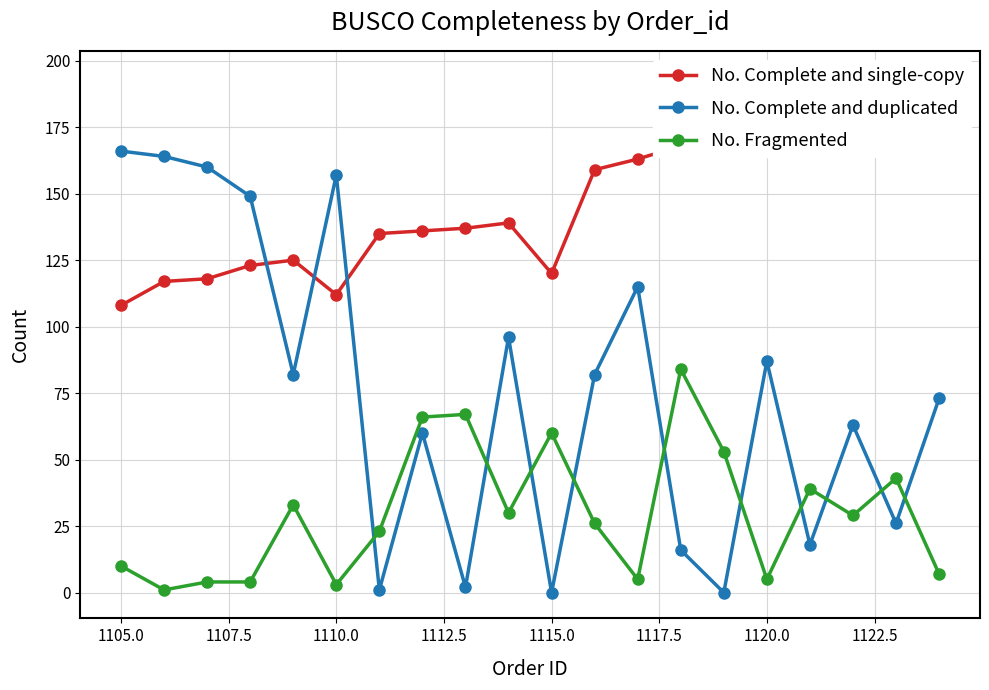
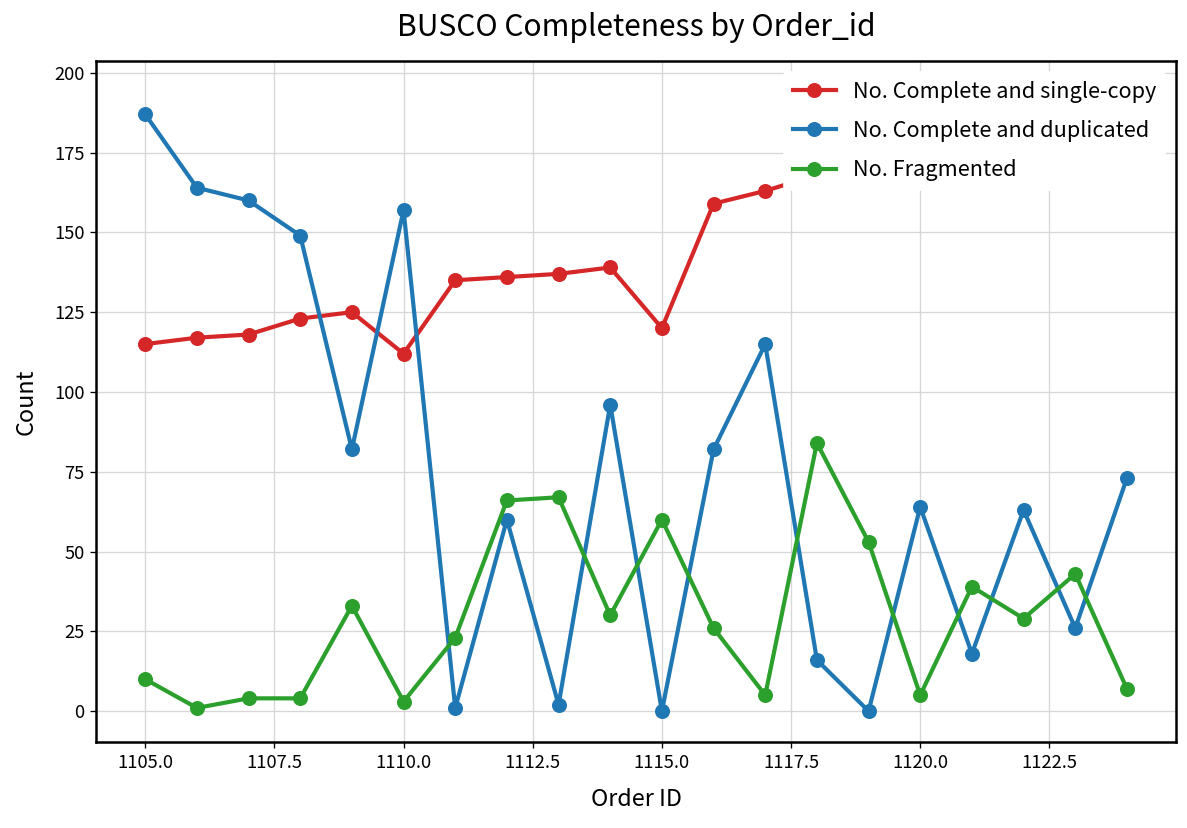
  {
    "No. Complete and single-copy": {
-     "1105.0": 108,
+     "1105.0": 115,
      "1110.0": 112,
      "1115.0": 120
    },
    "No. Complete and duplicated": {
-     "1105.0": 166,
+     "1105.0": 187,
      "1110.0": 157,
      "1115.0": 0,
-     "1120.0": 87
+     "1120.0": 64
    },
    "No. Fragmented": {
      "1105.0": 10,
      "1110.0": 3,
      "1115.0": 60,
      "1120.0": 5
    }
  }
